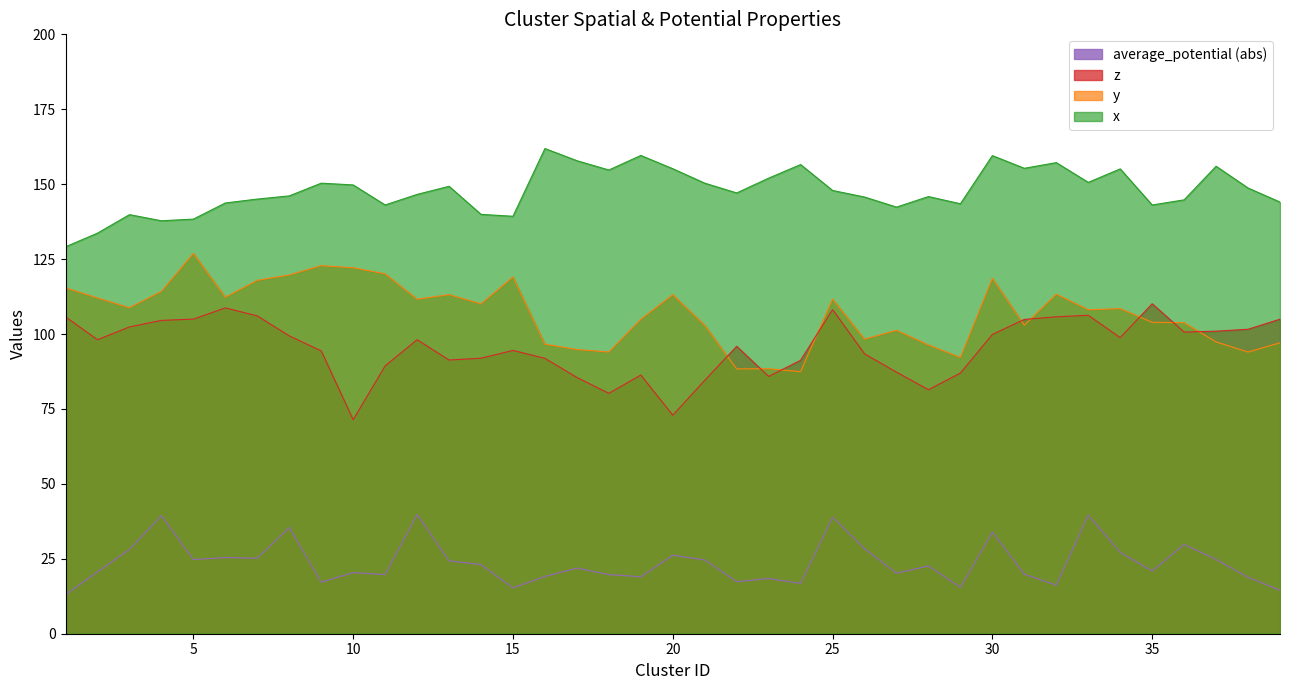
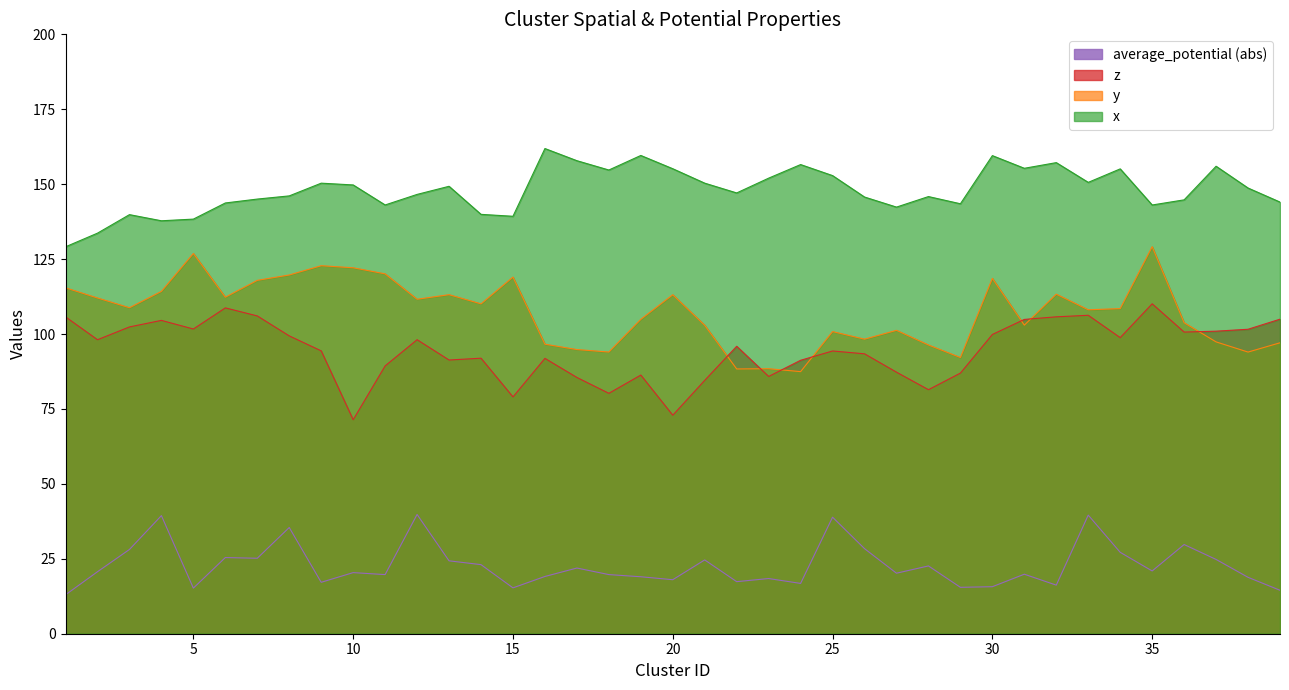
  {
    "average_potential (abs)": {
-     "5": 25,
+     "5": 15,
      "10": 20,
      "15": 15,
-     "20": 26,
+     "20": 18,
      "25": 39,
-     "30": 34,
+     "30": 16,
      "35": 21
    },
    "z": {
-     "5": 105,
+     "5": 102,
      "10": 71,
-     "15": 95,
+     "15": 79,
      "20": 73,
-     "25": 108,
+     "25": 94,
      "30": 100,
      "35": 110
    },
    "y": {
      "5": 127,
      "10": 122,
      "15": 119,
      "20": 113,
-     "25": 112,
+     "25": 101,
      "30": 119,
-     "35": 104
+     "35": 129
    },
    "x": {
      "5": 138,
      "10": 150,
      "15": 139,
      "20": 155,
-     "25": 148,
+     "25": 153,
      "30": 160,
      "35": 143
    }
  }
